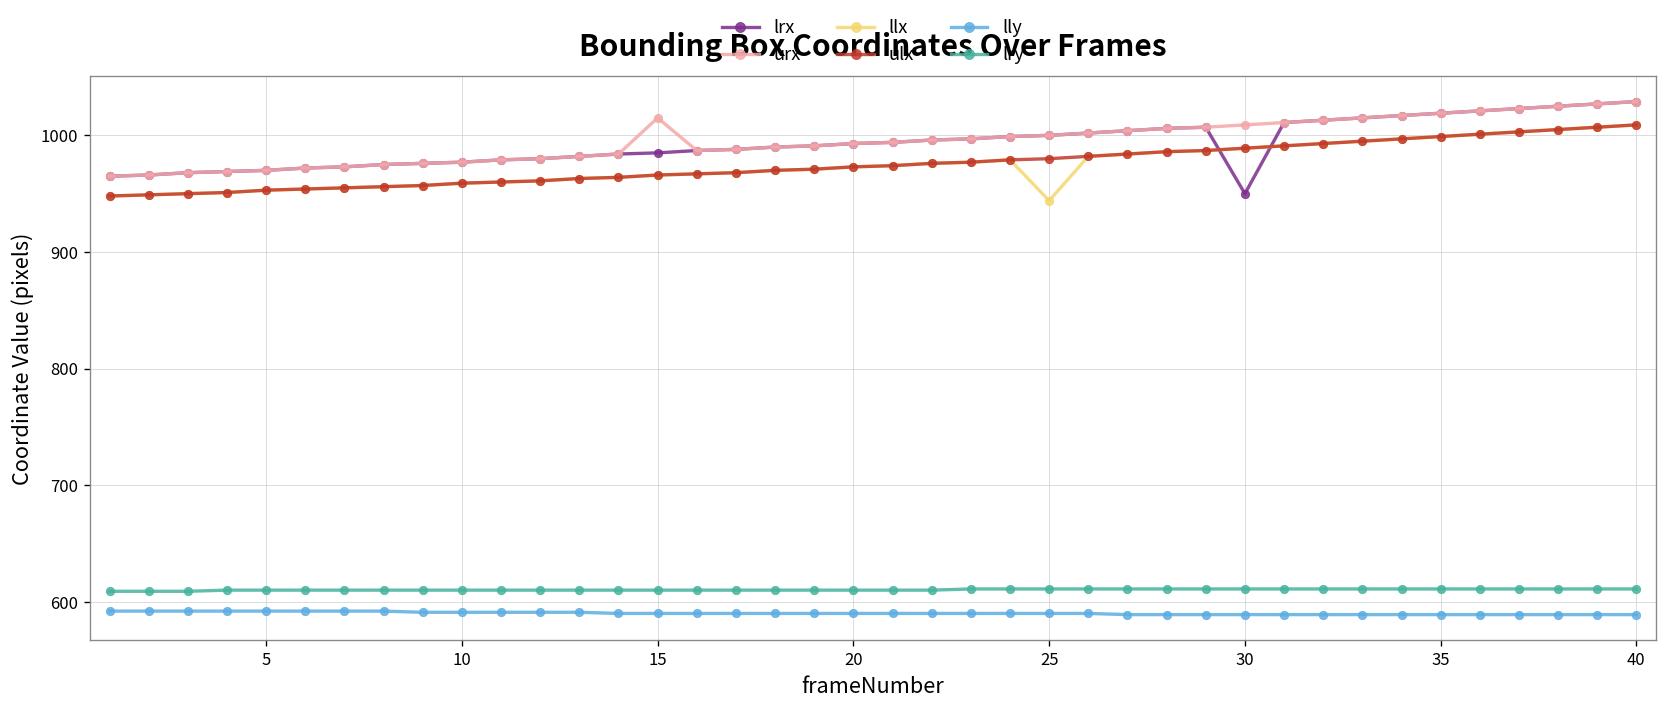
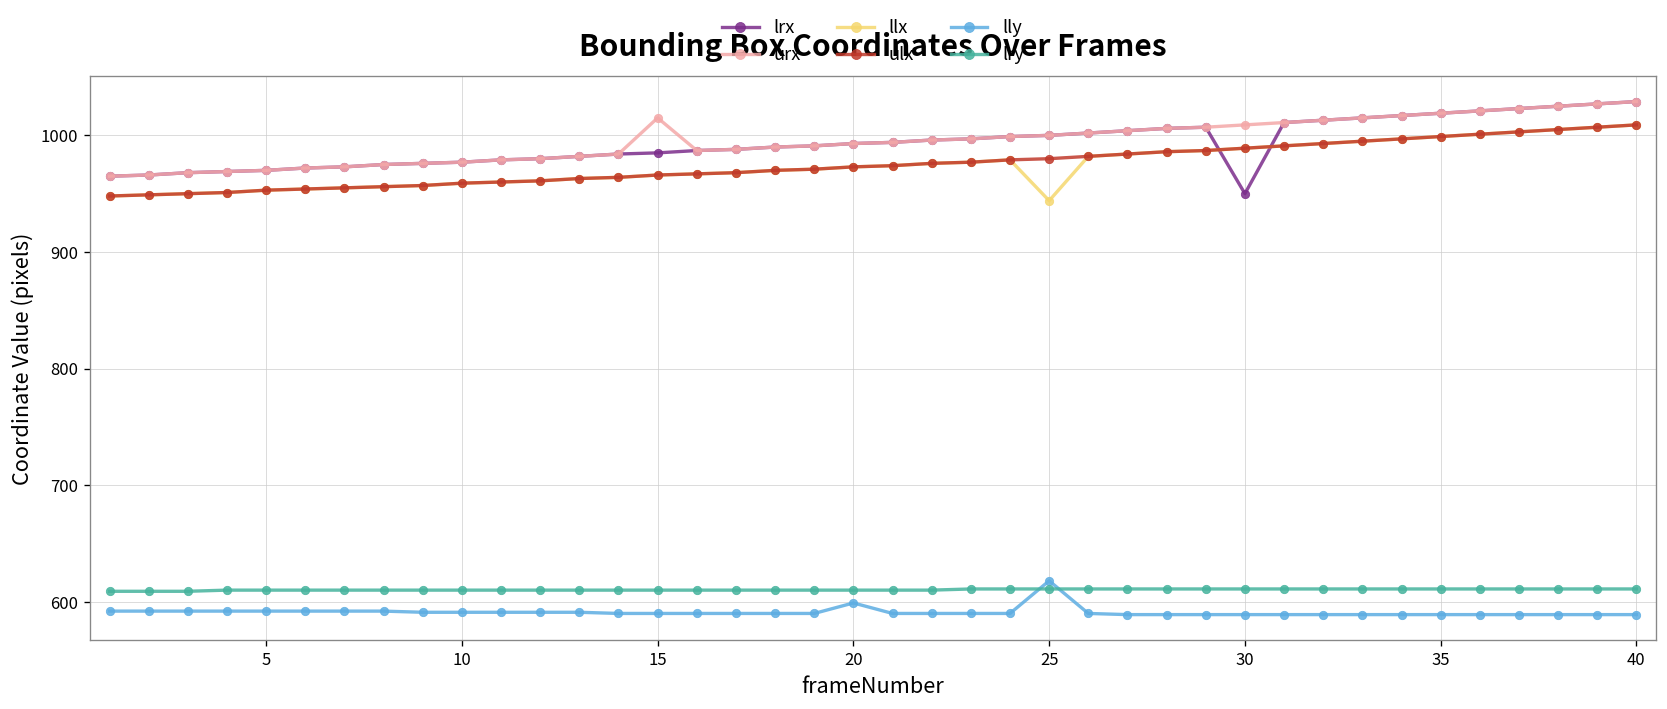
  {
    "lrx": {
      "15": 990,
      "30": 950
    },
    "urx": {
      "15": 1020,
      "30": 1010
    },
    "llx": {
      "25": 940
    },
    "ulx": {
      "25": 980
    },
    "lly": {
      "5": 590,
      "10": 590,
      "15": 590,
-     "20": 590,
-     "25": 590,
+     "20": 600,
+     "25": 620,
      "30": 590,
      "35": 590,
      "40": 590
    },
    "lry": {
      "5": 610,
      "10": 610,
      "15": 610,
      "20": 610,
      "25": 610,
      "30": 610,
      "35": 610,
      "40": 610
    }
  }
